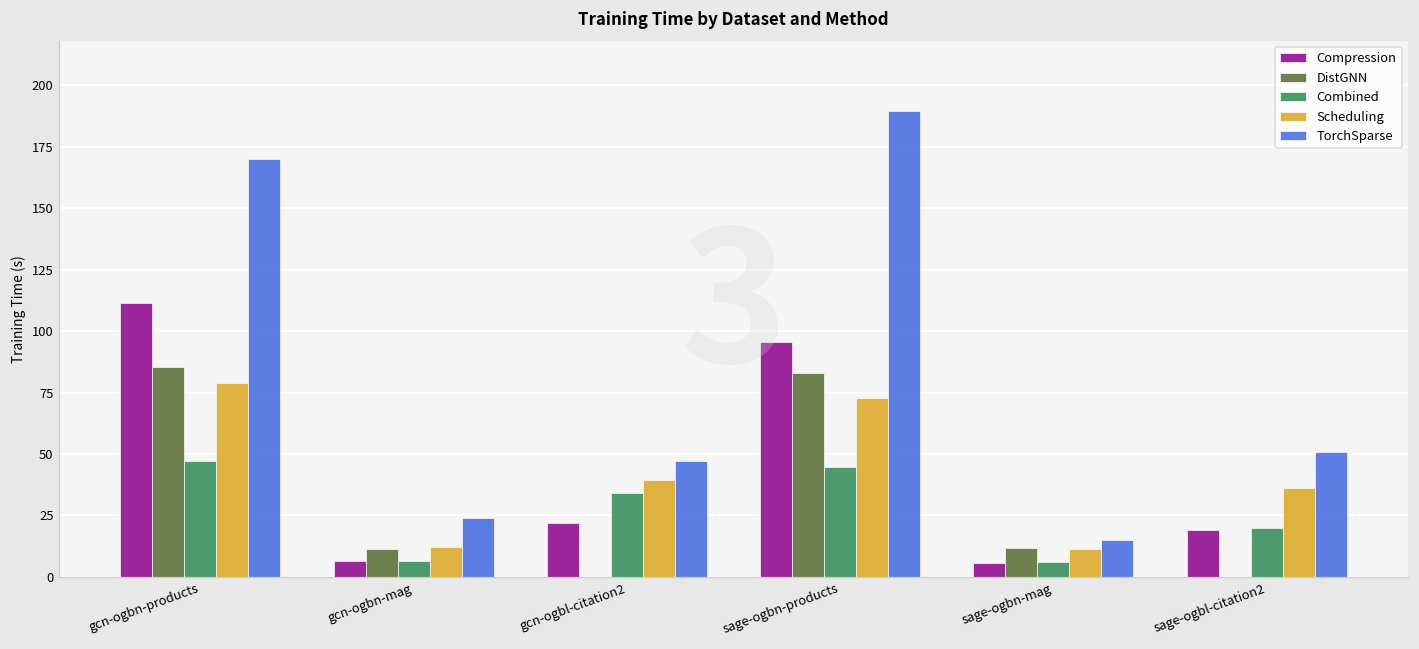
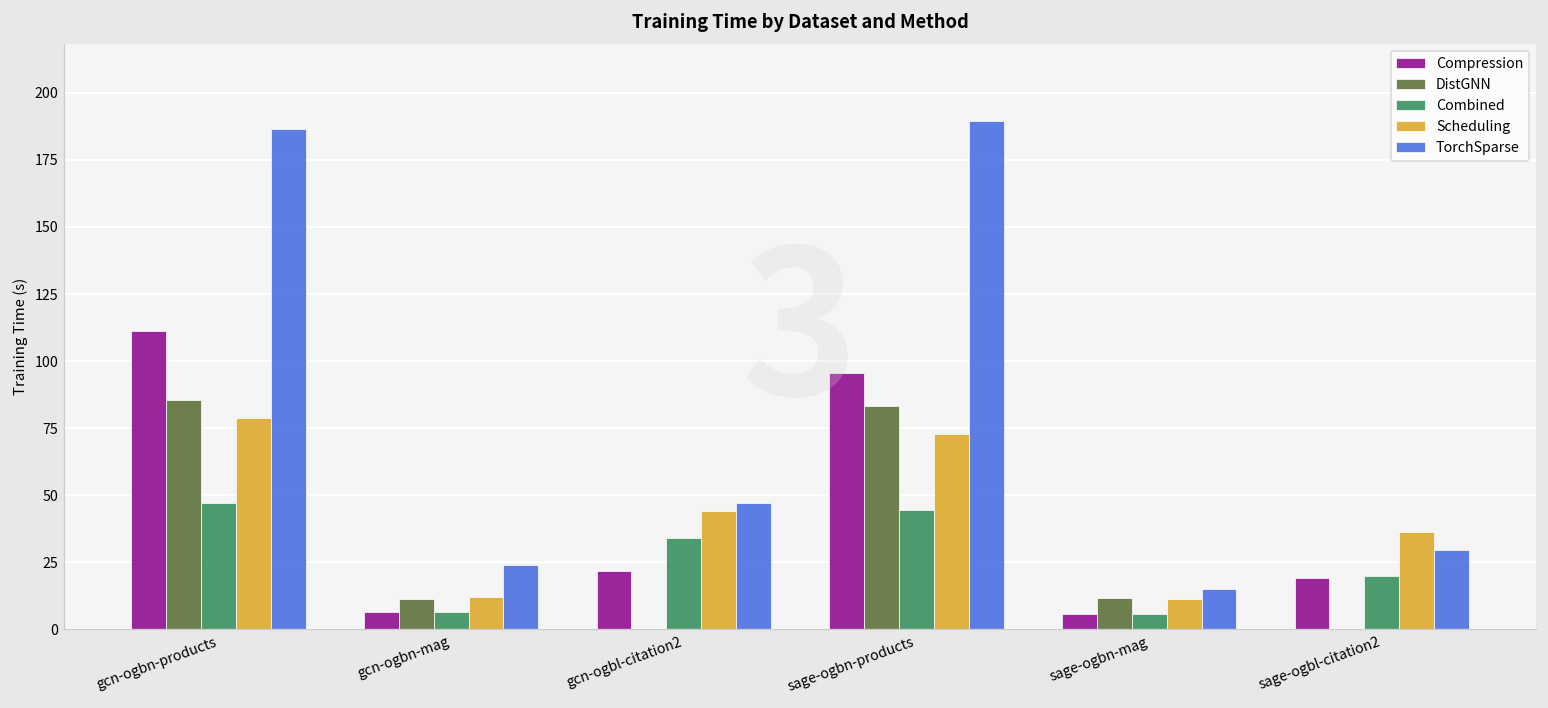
  {
    "Compression": {
      "gcn-ogbn-products": 111,
      "gcn-ogbn-mag": 6,
      "gcn-ogbl-citation2": 22,
      "sage-ogbn-products": 96,
      "sage-ogbn-mag": 6,
      "sage-ogbl-citation2": 19
    },
    "DistGNN": {
      "gcn-ogbn-products": 85,
      "gcn-ogbn-mag": 11,
      "gcn-ogbl-citation2": 0,
      "sage-ogbn-products": 83,
      "sage-ogbn-mag": 12,
      "sage-ogbl-citation2": 0
    },
    "Combined": {
      "gcn-ogbn-products": 47,
      "gcn-ogbn-mag": 6,
      "gcn-ogbl-citation2": 34,
      "sage-ogbn-products": 45,
      "sage-ogbn-mag": 6,
      "sage-ogbl-citation2": 20
    },
    "Scheduling": {
      "gcn-ogbn-products": 79,
      "gcn-ogbn-mag": 12,
-     "gcn-ogbl-citation2": 39,
+     "gcn-ogbl-citation2": 44,
      "sage-ogbn-products": 73,
      "sage-ogbn-mag": 11,
      "sage-ogbl-citation2": 36
    },
    "TorchSparse": {
-     "gcn-ogbn-products": 170,
+     "gcn-ogbn-products": 187,
      "gcn-ogbn-mag": 24,
      "gcn-ogbl-citation2": 47,
      "sage-ogbn-products": 190,
      "sage-ogbn-mag": 15,
-     "sage-ogbl-citation2": 51
+     "sage-ogbl-citation2": 30
    }
  }
